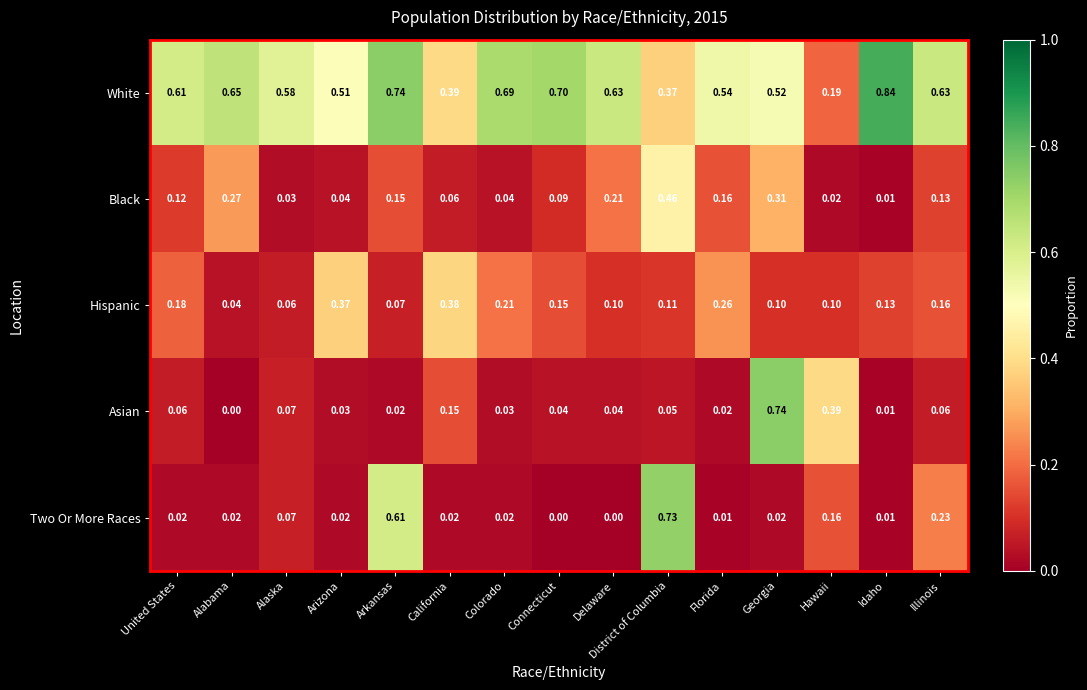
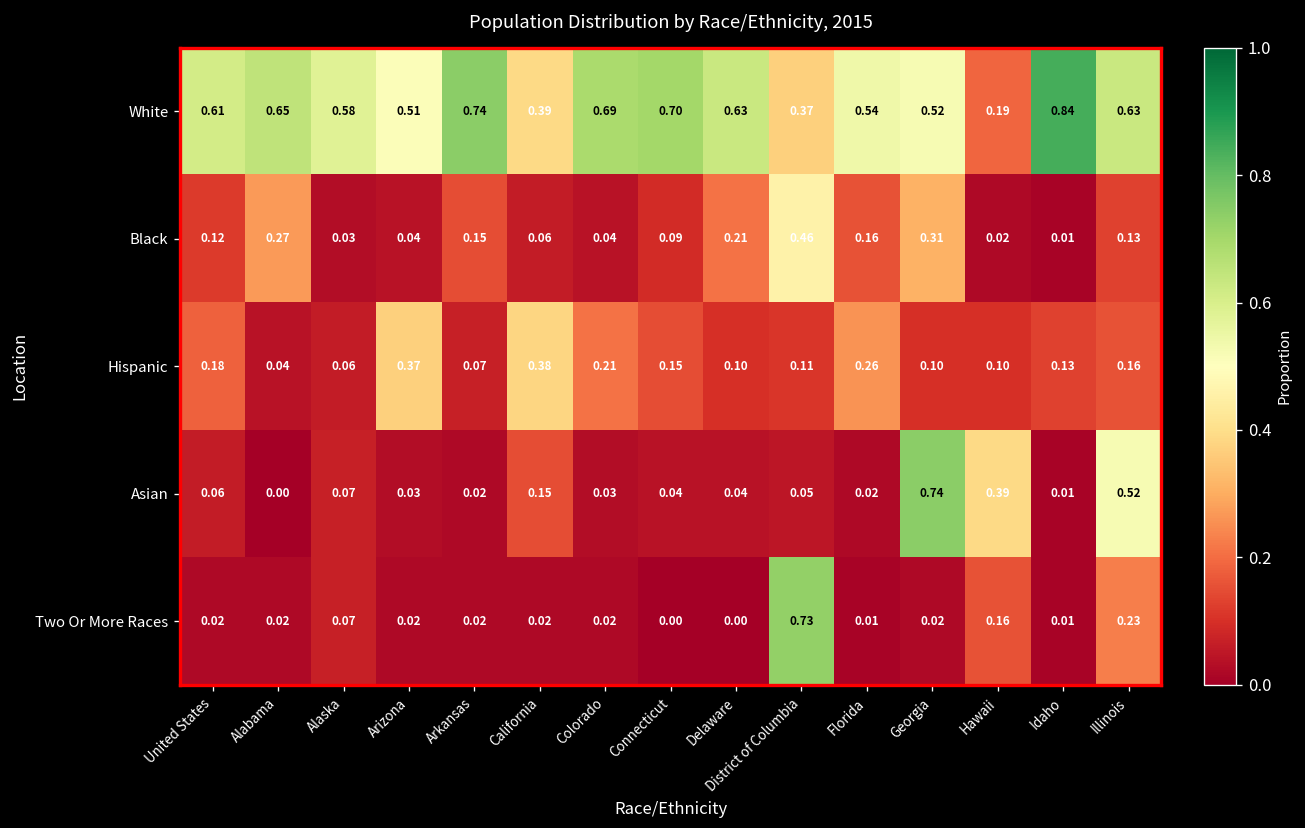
  {
    "White": {
      "United States": 0.61,
      "Alabama": 0.65,
      "Alaska": 0.58,
      "Arizona": 0.51,
      "Arkansas": 0.74,
      "California": 0.39,
      "Colorado": 0.69,
      "Connecticut": 0.70,
      "Delaware": 0.63,
      "District of Columbia": 0.37,
      "Florida": 0.54,
      "Georgia": 0.52,
      "Hawaii": 0.19,
      "Idaho": 0.84,
      "Illinois": 0.63
    },
    "Black": {
      "United States": 0.12,
      "Alabama": 0.27,
      "Alaska": 0.03,
      "Arizona": 0.04,
      "Arkansas": 0.15,
      "California": 0.06,
      "Colorado": 0.04,
      "Connecticut": 0.09,
      "Delaware": 0.21,
      "District of Columbia": 0.46,
      "Florida": 0.16,
      "Georgia": 0.31,
      "Hawaii": 0.02,
      "Idaho": 0.01,
      "Illinois": 0.13
    },
    "Hispanic": {
      "United States": 0.18,
      "Alabama": 0.04,
      "Alaska": 0.06,
      "Arizona": 0.37,
      "Arkansas": 0.07,
      "California": 0.38,
      "Colorado": 0.21,
      "Connecticut": 0.15,
      "Delaware": 0.10,
      "District of Columbia": 0.11,
      "Florida": 0.26,
      "Georgia": 0.10,
      "Hawaii": 0.10,
      "Idaho": 0.13,
      "Illinois": 0.16
    },
    "Asian": {
      "United States": 0.06,
      "Alabama": 0.00,
      "Alaska": 0.07,
      "Arizona": 0.03,
      "Arkansas": 0.02,
      "California": 0.15,
      "Colorado": 0.03,
      "Connecticut": 0.04,
      "Delaware": 0.04,
      "District of Columbia": 0.05,
      "Florida": 0.02,
      "Georgia": 0.74,
      "Hawaii": 0.39,
      "Idaho": 0.01,
-     "Illinois": 0.06
+     "Illinois": 0.52
    },
    "Two Or More Races": {
      "United States": 0.02,
      "Alabama": 0.02,
      "Alaska": 0.07,
      "Arizona": 0.02,
-     "Arkansas": 0.61,
+     "Arkansas": 0.02,
      "California": 0.02,
      "Colorado": 0.02,
      "Connecticut": 0.00,
      "Delaware": 0.00,
      "District of Columbia": 0.73,
      "Florida": 0.01,
      "Georgia": 0.02,
      "Hawaii": 0.16,
      "Idaho": 0.01,
      "Illinois": 0.23
    }
  }
